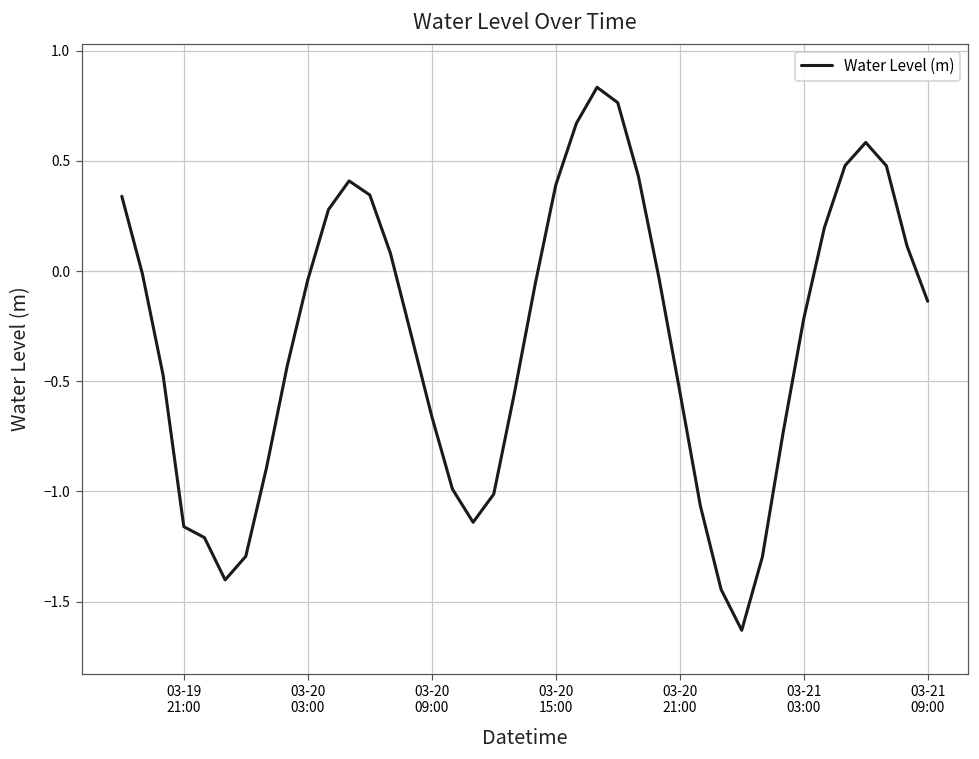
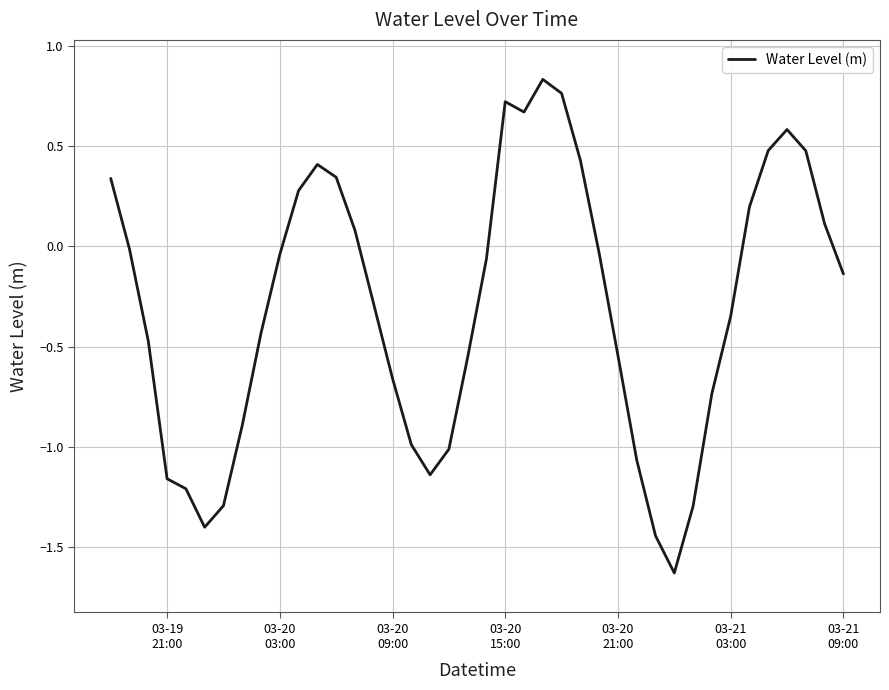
  {
    "03-19 21:00": -1.16,
    "03-20 03:00": -0.04,
    "03-20 09:00": -0.66,
-   "03-20 15:00": 0.39,
+   "03-20 15:00": 0.72,
    "03-20 21:00": -0.54,
-   "03-21 03:00": -0.22,
+   "03-21 03:00": -0.35,
    "03-21 09:00": -0.14
  }
